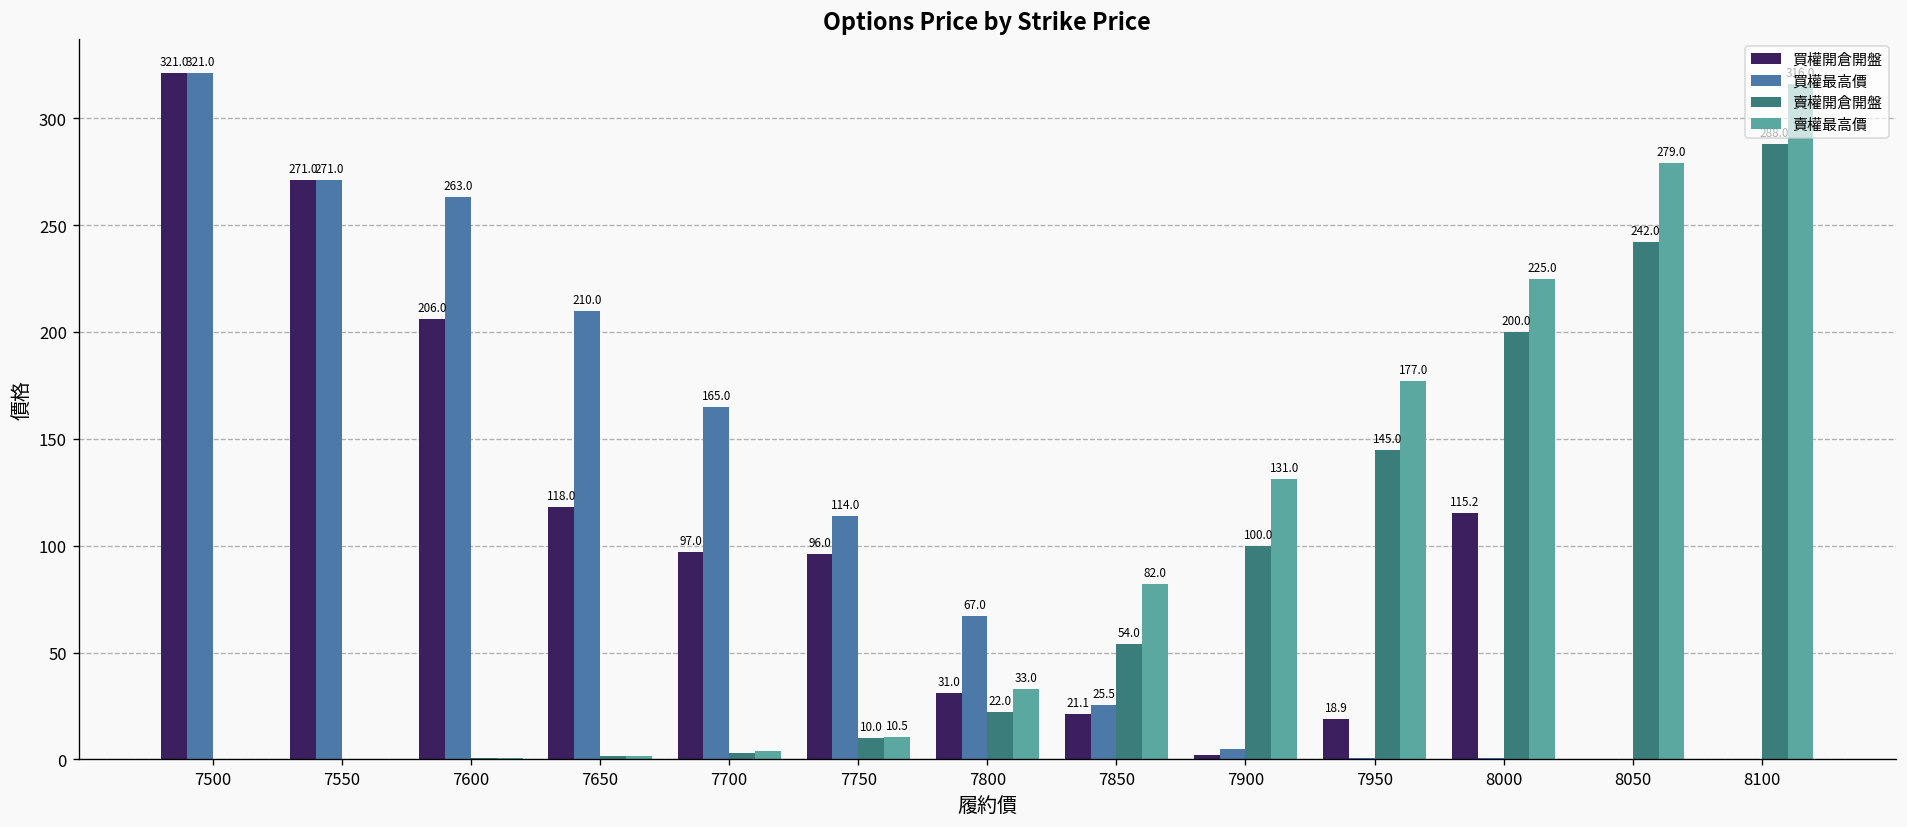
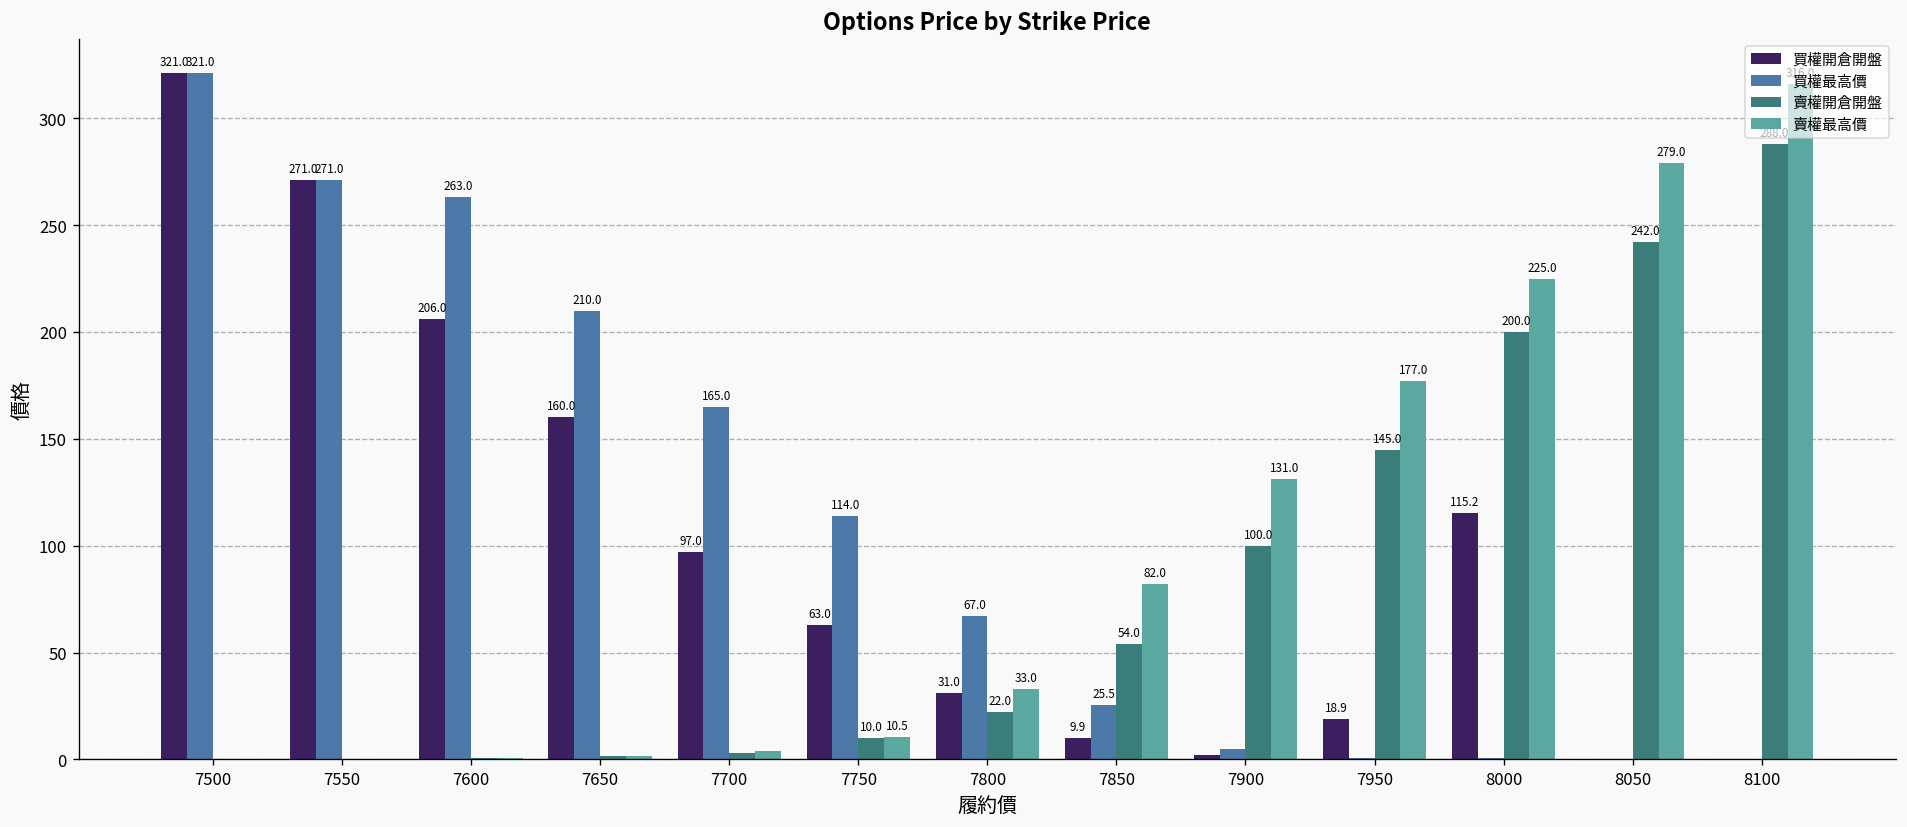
  {
    "買權開倉開盤": {
      "7500": 321.0,
      "7550": 271.0,
      "7600": 206.0,
-     "7650": 118.0,
+     "7650": 160.0,
      "7700": 97.0,
-     "7750": 96.0,
+     "7750": 63.0,
      "7800": 31.0,
-     "7850": 21.1,
+     "7850": 9.9,
      "7950": 18.9,
      "8000": 115.2
    }
  }
